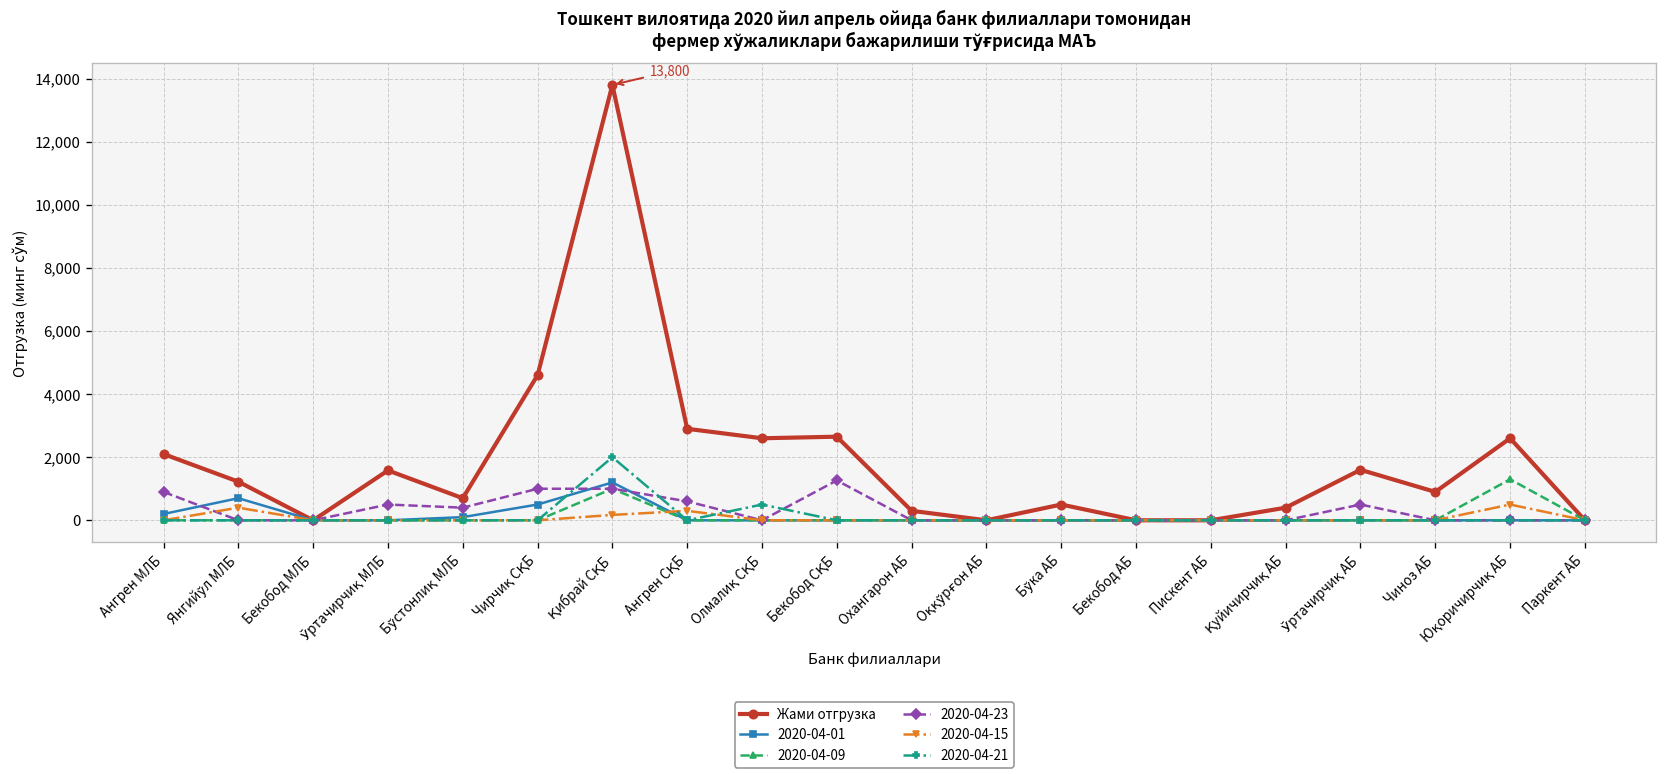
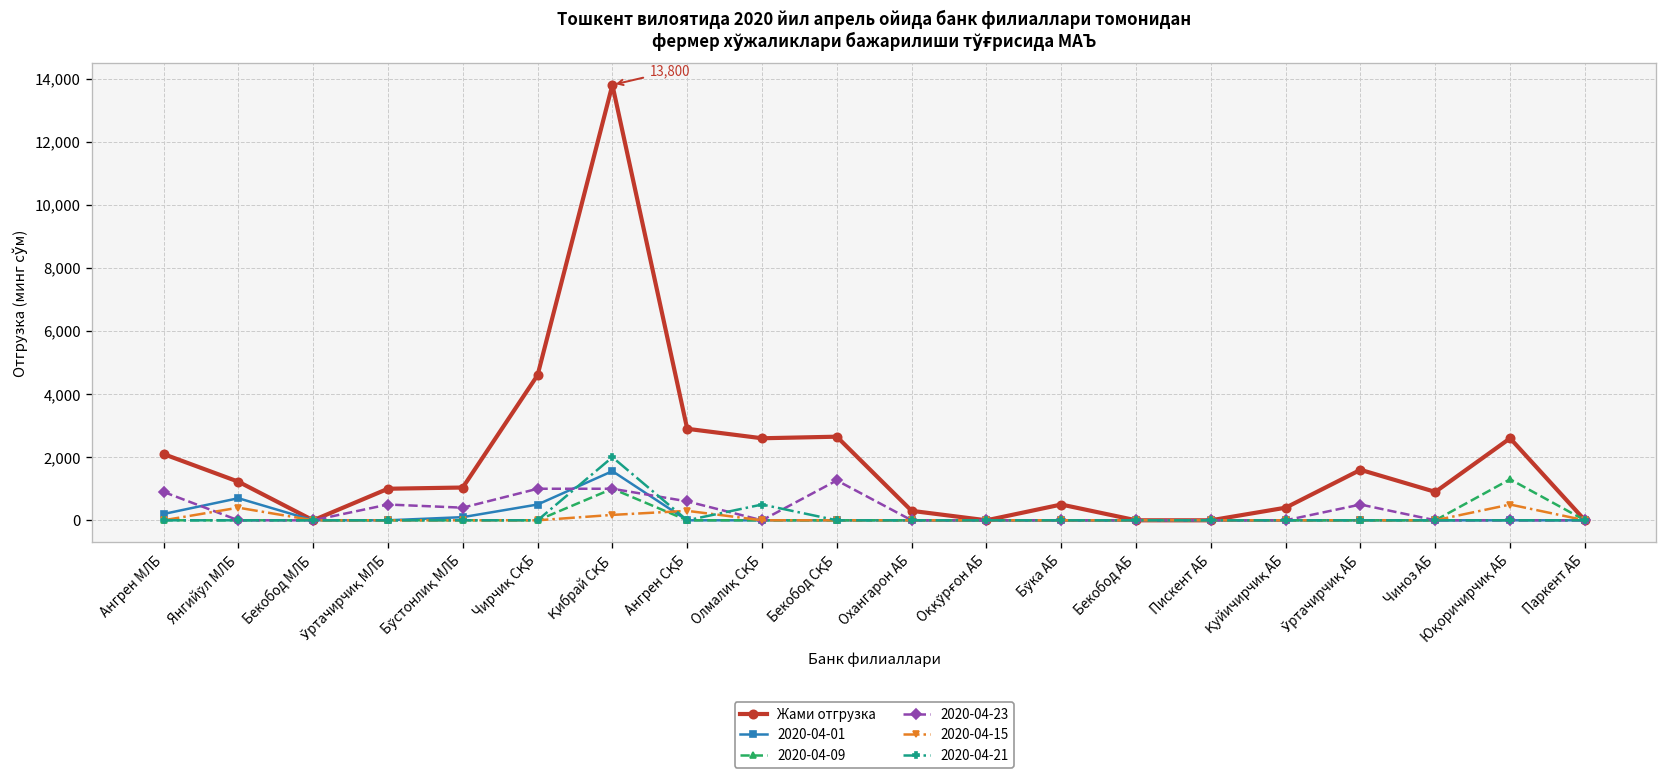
  {
    "Жами отгрузка": {
      "Ангрен МЛБ": "2,100",
      "Янгийўл МЛБ": "1,200",
-     "Ўртачирчиқ МЛБ": "1,600",
-     "Бўстонлиқ МЛБ": "700",
+     "Ўртачирчиқ МЛБ": "1,000",
+     "Бўстонлиқ МЛБ": "1,000",
      "Чирчиқ СҚБ": "4,600",
      "Ангрен СҚБ": "2,900",
      "Олмалиқ СҚБ": "2,600",
      "Бекобод СҚБ": "2,700",
      "Охангарон АБ": "300",
      "Бўка АБ": "500",
      "Қуйичирчиқ АБ": "400",
      "Ўртачирчиқ АБ": "1,600",
      "Чиноз АБ": "900",
      "Юқоричирчиқ АБ": "2,600"
    },
    "2020-04-01": {
      "Ангрен МЛБ": "200",
      "Янгийўл МЛБ": "700",
      "Бўстонлиқ МЛБ": "100",
      "Чирчиқ СҚБ": "500",
-     "Қибрай СҚБ": "1,200"
+     "Қибрай СҚБ": "1,600"
    },
    "2020-04-23": {
      "Ангрен МЛБ": "900",
      "Ўртачирчиқ МЛБ": "500",
      "Бўстонлиқ МЛБ": "400",
      "Чирчиқ СҚБ": "1,000",
      "Ангрен СҚБ": "600",
      "Бекобод СҚБ": "1,300",
      "Ўртачирчиқ АБ": "500"
    },
    "2020-04-15": {
      "Янгийўл МЛБ": "400",
      "Қибрай СҚБ": "200",
      "Ангрен СҚБ": "300",
      "Юқоричирчиқ АБ": "500"
    }
  }
